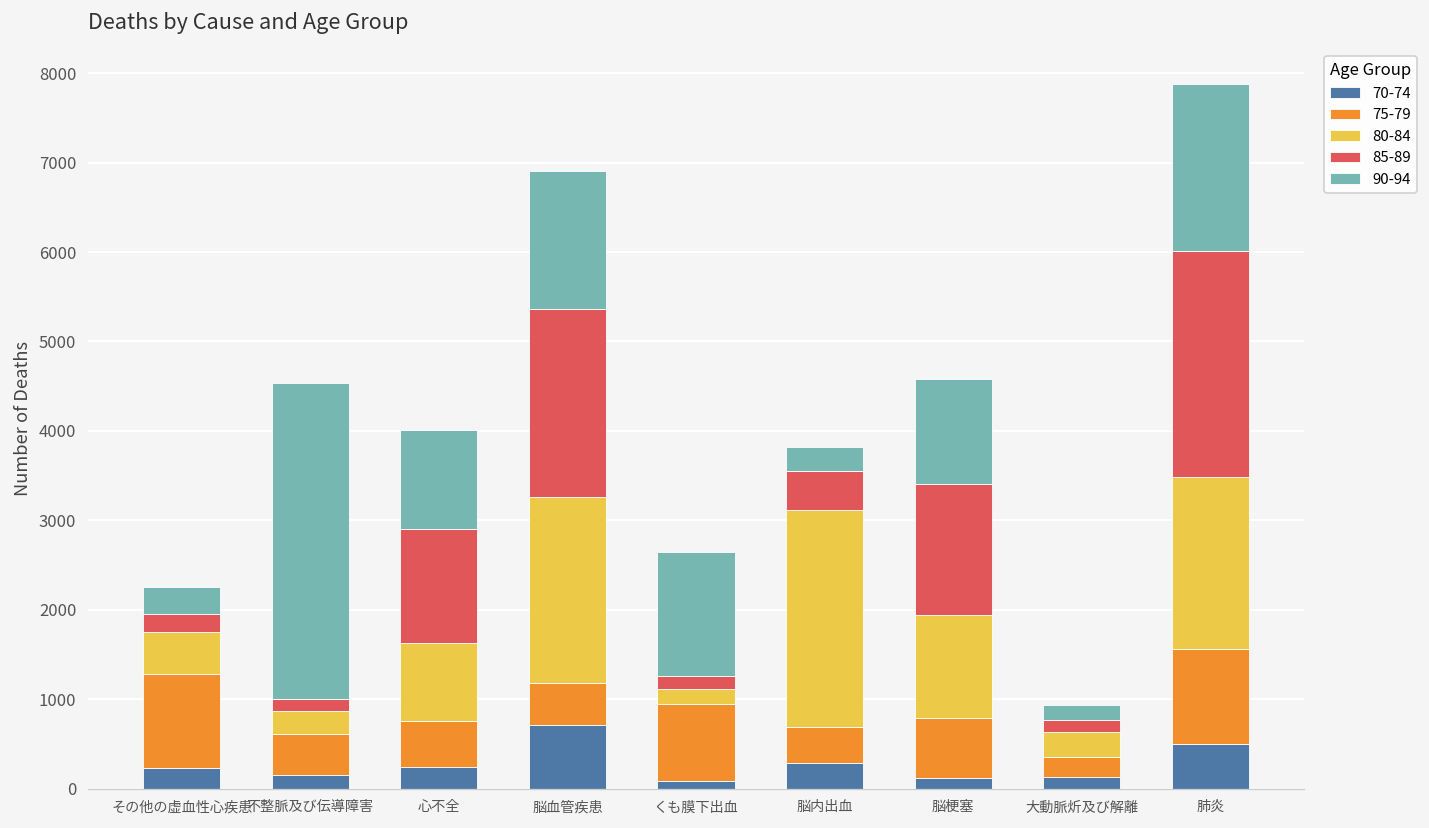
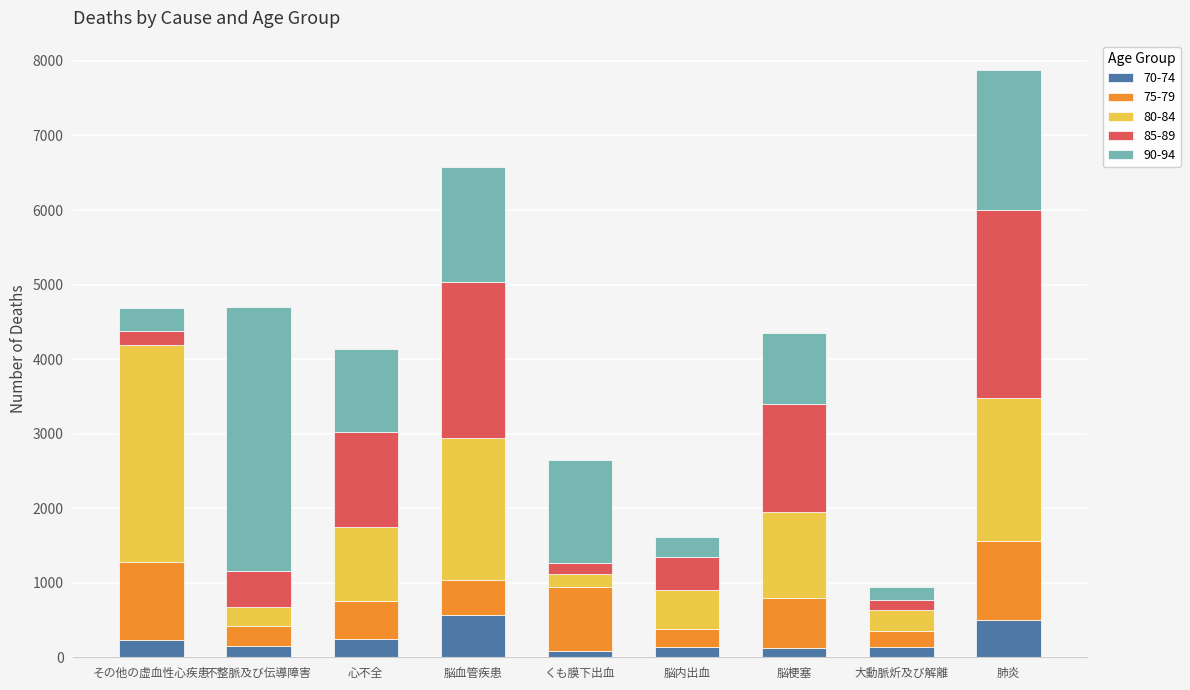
  {
    "70-74": {
      "その他の虚血性心疾患": 200,
      "不整脈及び伝導障害": 200,
      "心不全": 200,
-     "脳血管疾患": 700,
+     "脳血管疾患": 600,
      "くも膜下出血": 100,
-     "脳内出血": 300,
+     "脳内出血": 100,
      "脳梗塞": 100,
      "大動脈炘及び解離": 100,
      "肺炎": 500
    },
    "75-79": {
      "その他の虚血性心疾患": 1100,
-     "不整脈及び伝導障害": 500,
+     "不整脈及び伝導障害": 300,
      "心不全": 500,
      "脳血管疾患": 500,
      "くも膜下出血": 900,
-     "脳内出血": 400,
+     "脳内出血": 200,
      "脳梗塞": 700,
      "大動脈炘及び解離": 200,
      "肺炎": 1100
    },
    "80-84": {
-     "その他の虚血性心疾患": 500,
+     "その他の虚血性心疾患": 2900,
      "不整脈及び伝導障害": 300,
-     "心不全": 900,
-     "脳血管疾患": 2100,
+     "心不全": 1000,
+     "脳血管疾患": 1900,
      "くも膜下出血": 200,
-     "脳内出血": 2400,
+     "脳内出血": 500,
      "脳梗塞": 1200,
      "大動脈炘及び解離": 300,
      "肺炎": 1900
    },
    "85-89": {
      "その他の虚血性心疾患": 200,
-     "不整脈及び伝導障害": 100,
+     "不整脈及び伝導障害": 500,
      "心不全": 1300,
      "脳血管疾患": 2100,
      "くも膜下出血": 100,
      "脳内出血": 400,
      "脳梗塞": 1500,
      "大動脈炘及び解離": 100,
      "肺炎": 2500
    },
    "90-94": {
      "その他の虚血性心疾患": 300,
      "不整脈及び伝導障害": 3500,
      "心不全": 1100,
      "脳血管疾患": 1500,
      "くも膜下出血": 1400,
      "脳内出血": 300,
-     "脳梗塞": 1200,
+     "脳梗塞": 900,
      "大動脈炘及び解離": 200,
      "肺炎": 1900
    }
  }
